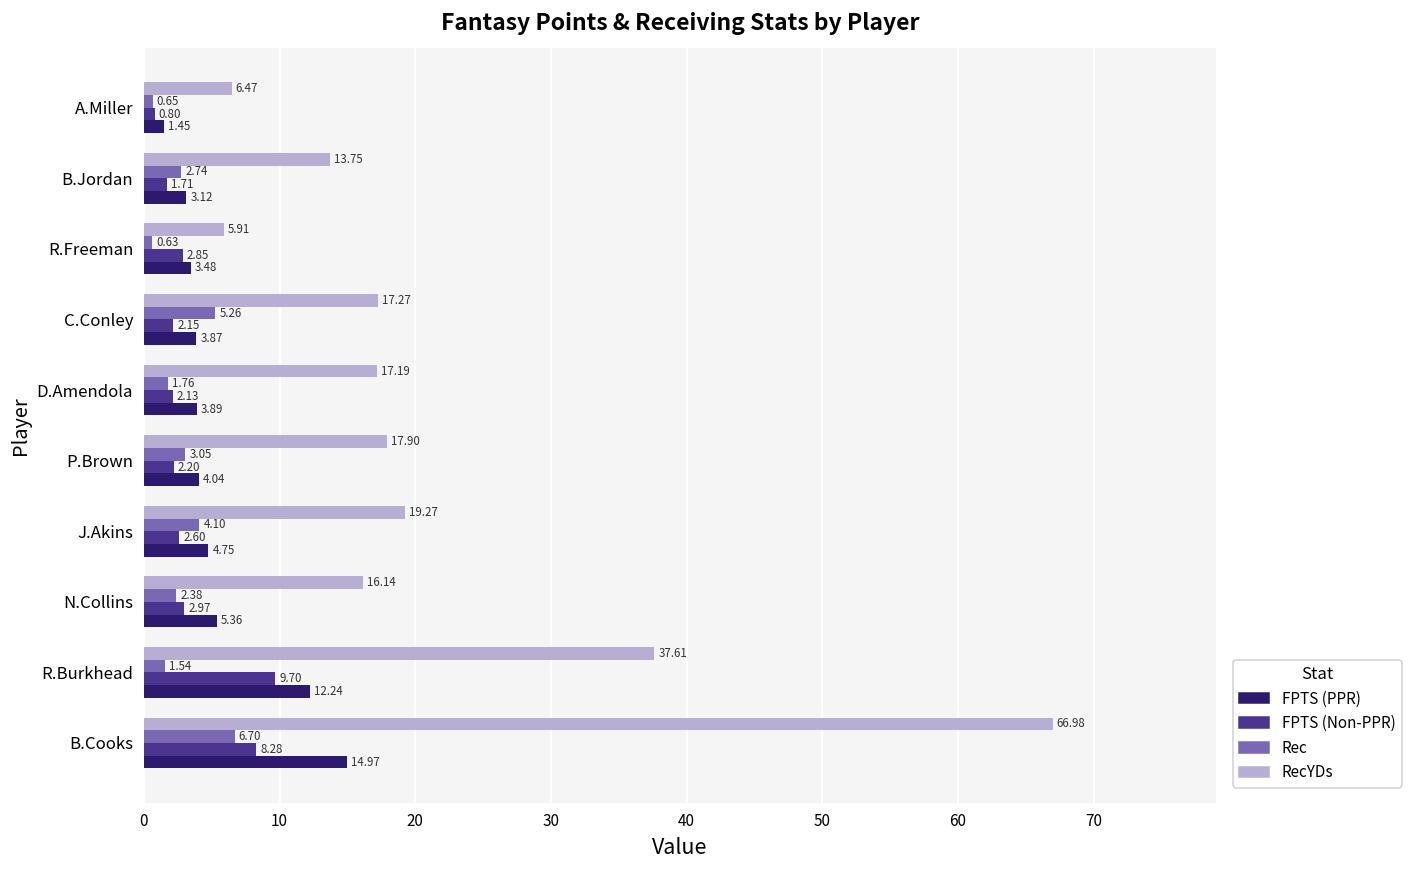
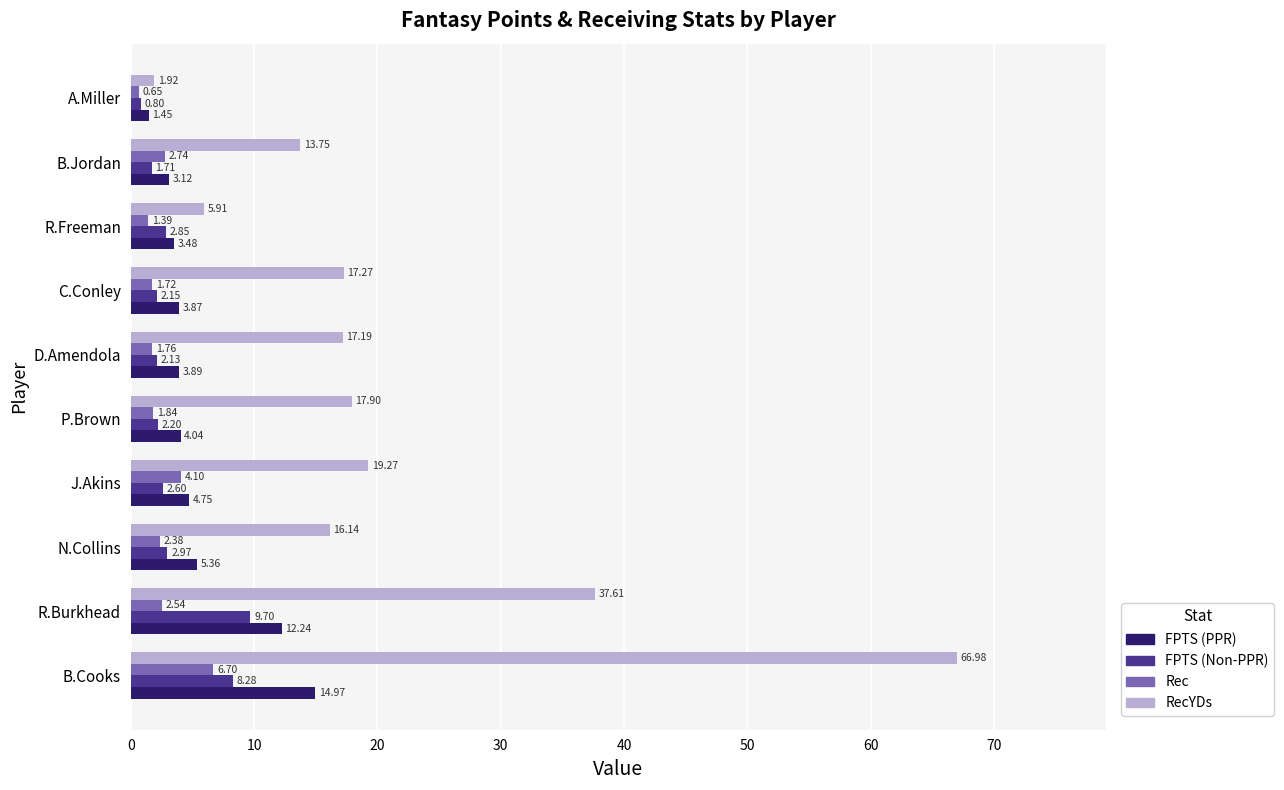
  {
    "Rec": {
      "A.Miller": 0.65,
      "B.Jordan": 2.74,
-     "R.Freeman": 0.63,
-     "C.Conley": 5.26,
+     "R.Freeman": 1.39,
+     "C.Conley": 1.72,
      "D.Amendola": 1.76,
-     "P.Brown": 3.05,
+     "P.Brown": 1.84,
      "J.Akins": 4.10,
      "N.Collins": 2.38,
-     "R.Burkhead": 1.54,
+     "R.Burkhead": 2.54,
      "B.Cooks": 6.70
    },
    "RecYDs": {
-     "A.Miller": 6.47,
+     "A.Miller": 1.92,
      "B.Jordan": 13.75,
      "R.Freeman": 5.91,
      "C.Conley": 17.27,
      "D.Amendola": 17.19,
      "P.Brown": 17.90,
      "J.Akins": 19.27,
      "N.Collins": 16.14,
      "R.Burkhead": 37.61,
      "B.Cooks": 66.98
    }
  }
